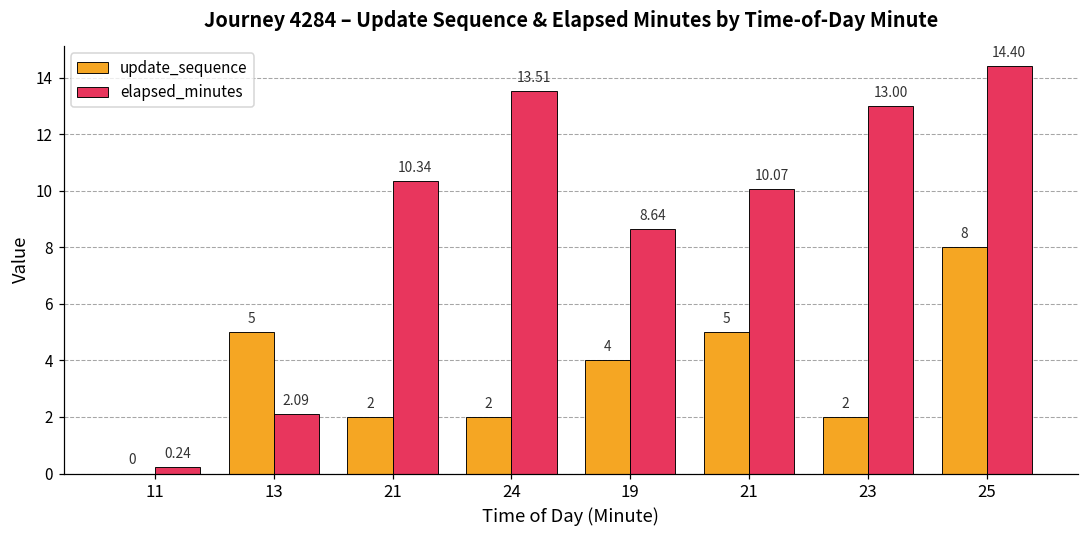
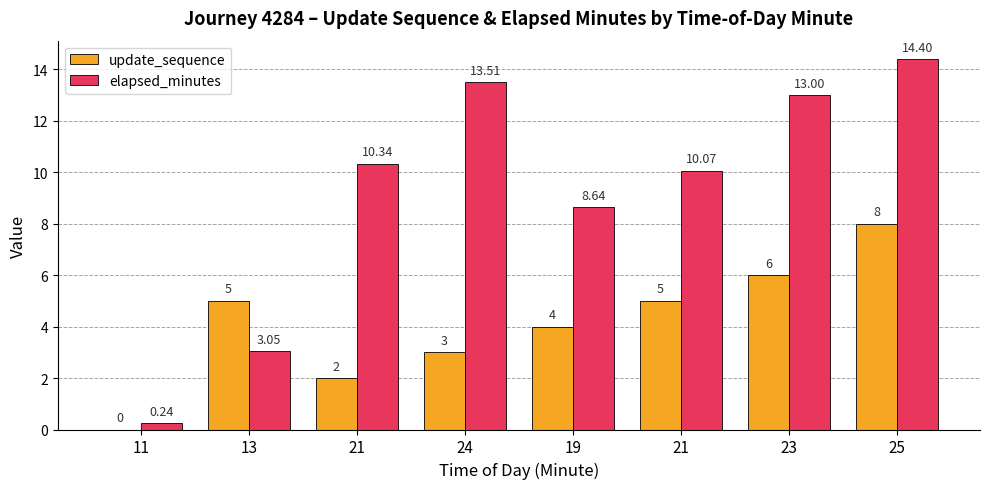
  {
    "update_sequence": {
      "11": 0,
      "13": 5,
-     "24": 2,
+     "24": 3,
      "19": 4,
-     "23": 2,
+     "23": 6,
      "25": 8
    },
    "elapsed_minutes": {
      "11": 0.24,
-     "13": 2.09,
+     "13": 3.05,
      "24": 13.51,
      "19": 8.64,
      "23": 13.00,
      "25": 14.40
    }
  }
